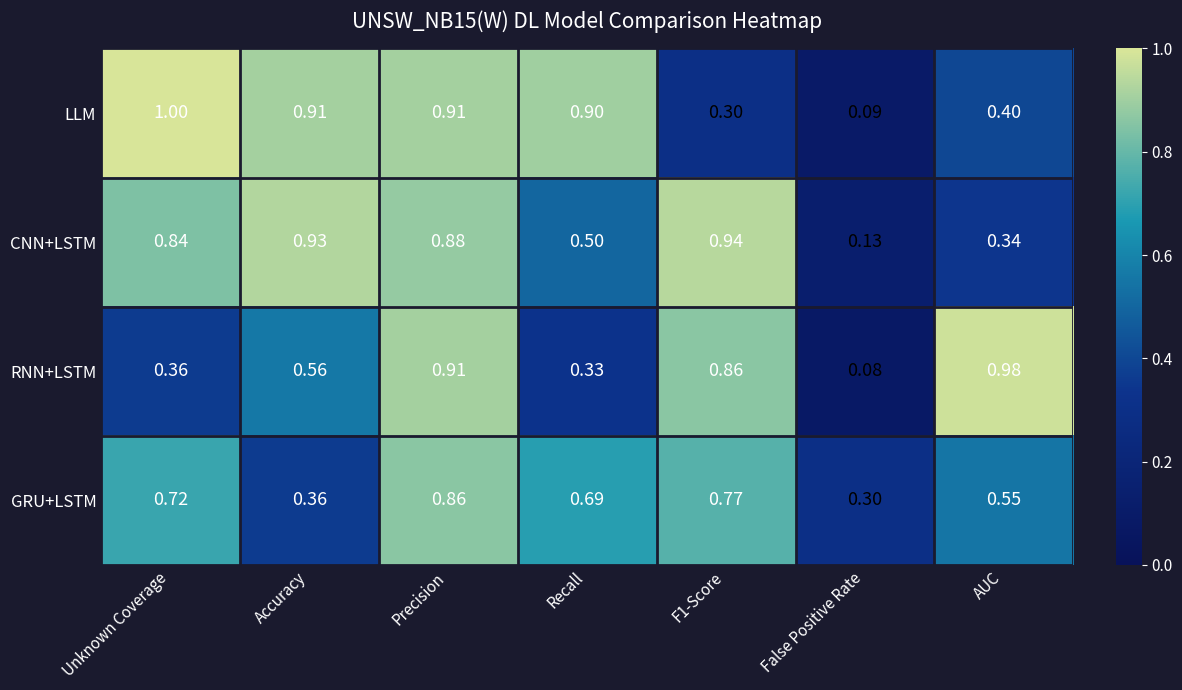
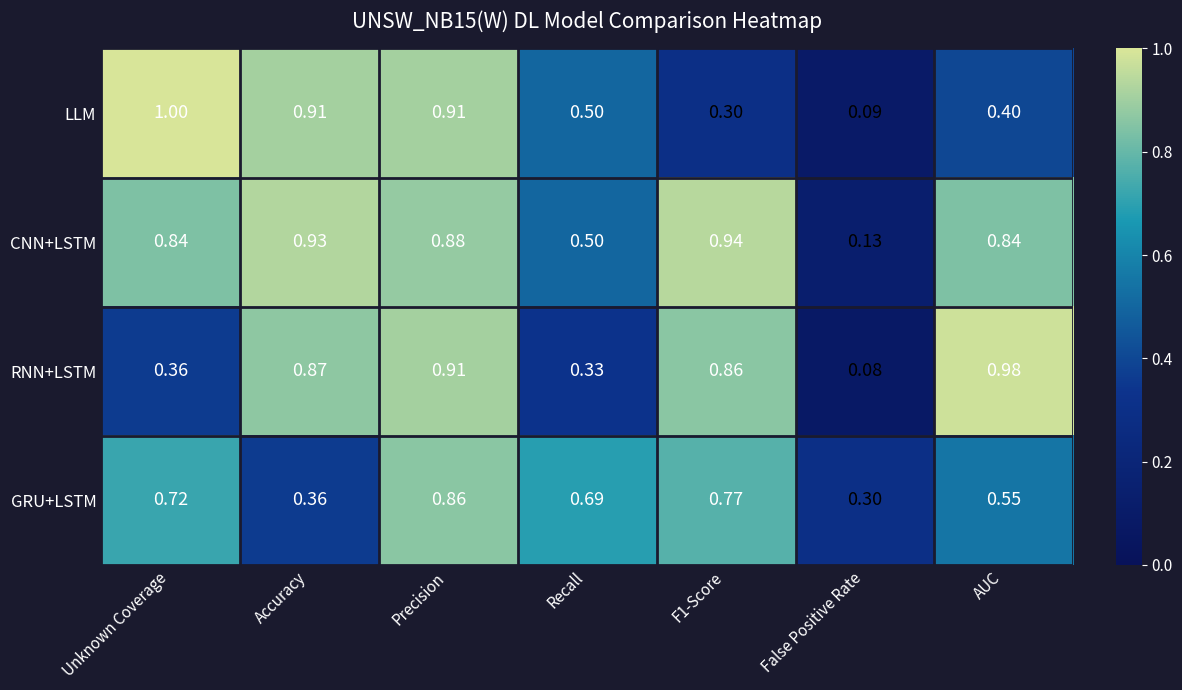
  {
    "LLM": {
      "Unknown Coverage": 1.00,
      "Accuracy": 0.91,
      "Precision": 0.91,
-     "Recall": 0.90,
+     "Recall": 0.50,
      "F1-Score": 0.30,
      "False Positive Rate": 0.09,
      "AUC": 0.40
    },
    "CNN+LSTM": {
      "Unknown Coverage": 0.84,
      "Accuracy": 0.93,
      "Precision": 0.88,
      "Recall": 0.50,
      "F1-Score": 0.94,
      "False Positive Rate": 0.13,
-     "AUC": 0.34
+     "AUC": 0.84
    },
    "RNN+LSTM": {
      "Unknown Coverage": 0.36,
-     "Accuracy": 0.56,
+     "Accuracy": 0.87,
      "Precision": 0.91,
      "Recall": 0.33,
      "F1-Score": 0.86,
      "False Positive Rate": 0.08,
      "AUC": 0.98
    },
    "GRU+LSTM": {
      "Unknown Coverage": 0.72,
      "Accuracy": 0.36,
      "Precision": 0.86,
      "Recall": 0.69,
      "F1-Score": 0.77,
      "False Positive Rate": 0.30,
      "AUC": 0.55
    }
  }
